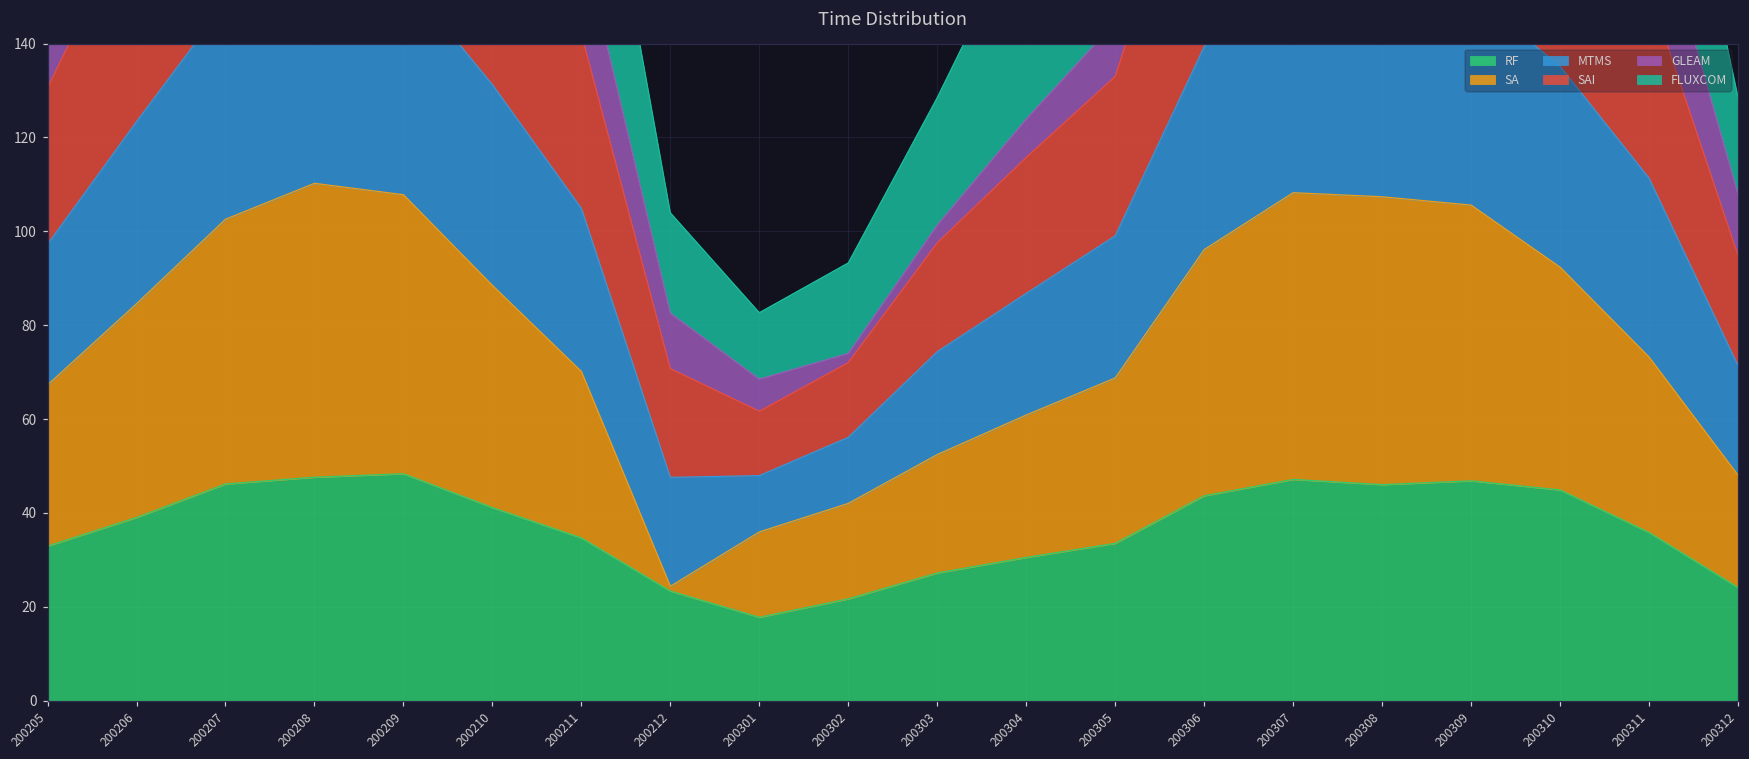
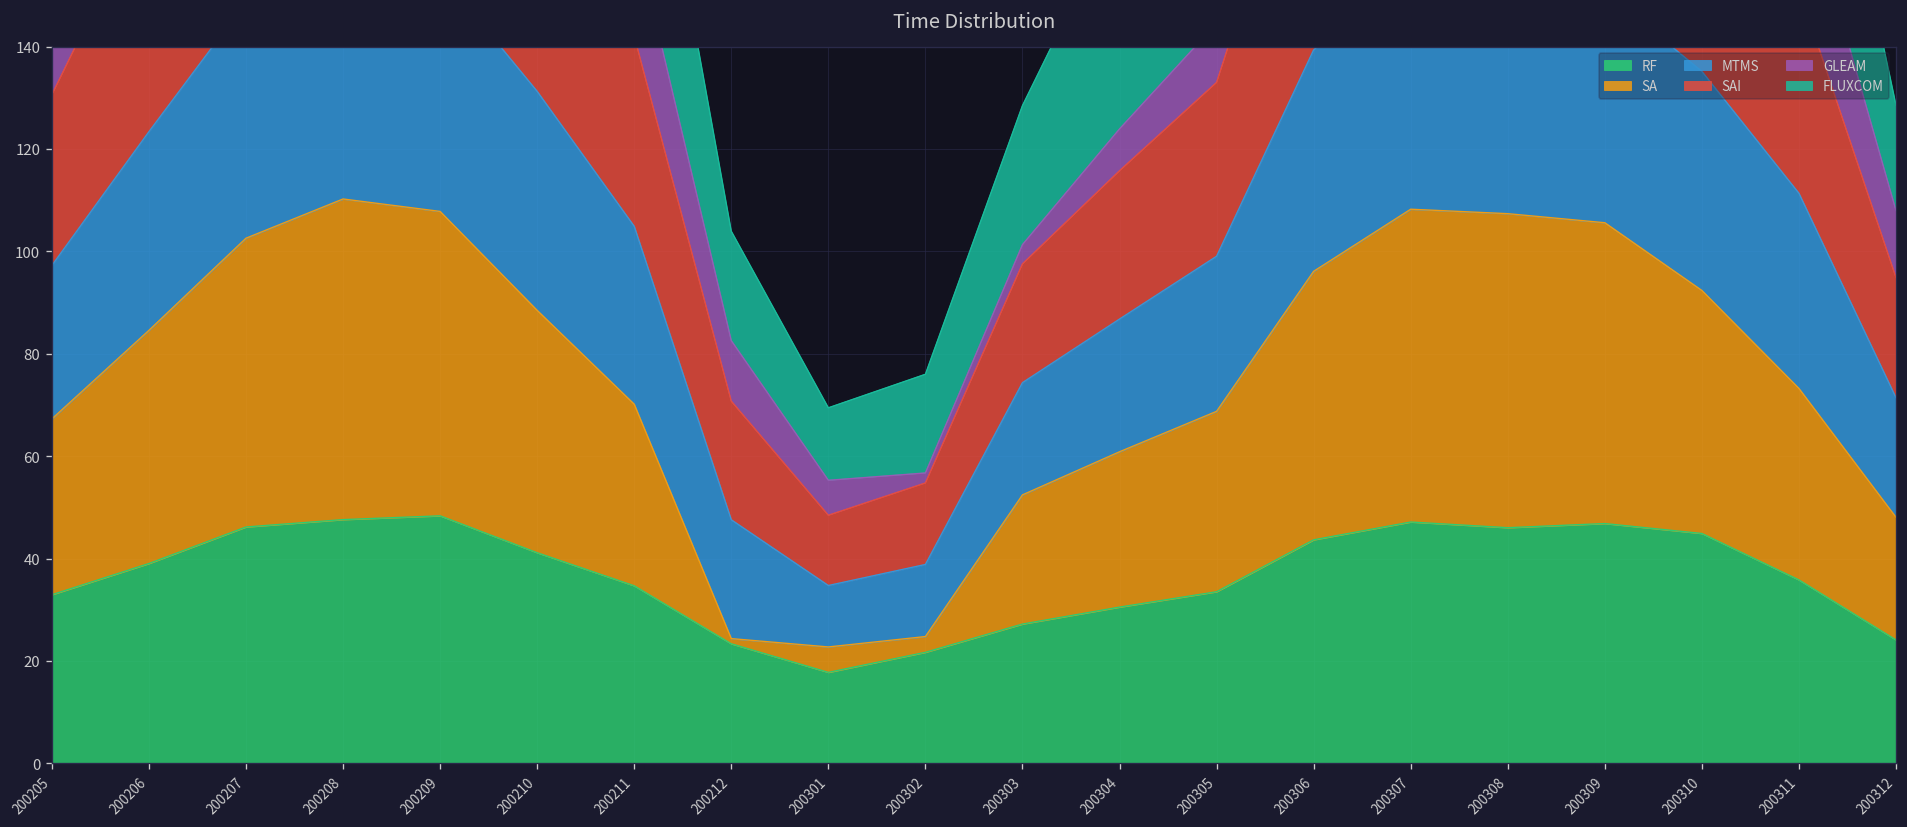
  {
    "SA": {
      "200205": 34,
      "200206": 46,
      "200207": 56,
      "200208": 63,
      "200209": 59,
      "200210": 47,
      "200211": 35,
      "200212": 1,
-     "200301": 18,
-     "200302": 20,
+     "200301": 5,
+     "200302": 3,
      "200303": 25,
      "200304": 30,
      "200305": 35,
      "200306": 52,
      "200307": 61,
      "200308": 61,
      "200309": 59,
      "200310": 47,
      "200311": 37,
      "200312": 24
    },
    "MTMS": {
      "200205": 30,
      "200206": 39,
      "200210": 43,
      "200211": 35,
      "200212": 23,
      "200301": 12,
      "200302": 14,
      "200303": 22,
      "200304": 26,
      "200305": 30,
      "200306": 43,
      "200311": 38,
      "200312": 23
    },
    "SAI": {
      "200205": 33,
      "200212": 23,
      "200301": 14,
      "200302": 16,
      "200303": 23,
      "200304": 29,
      "200305": 34,
      "200312": 23
    },
    "GLEAM": {
      "200205": 8,
      "200212": 12,
      "200301": 7,
      "200302": 2,
      "200303": 4,
      "200304": 8,
      "200312": 13
    }
  }
